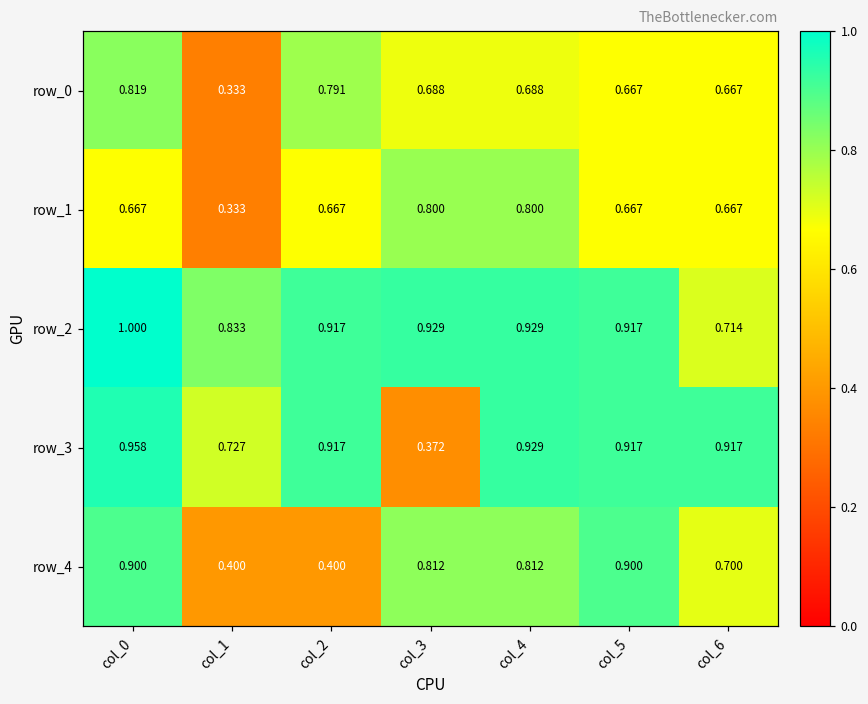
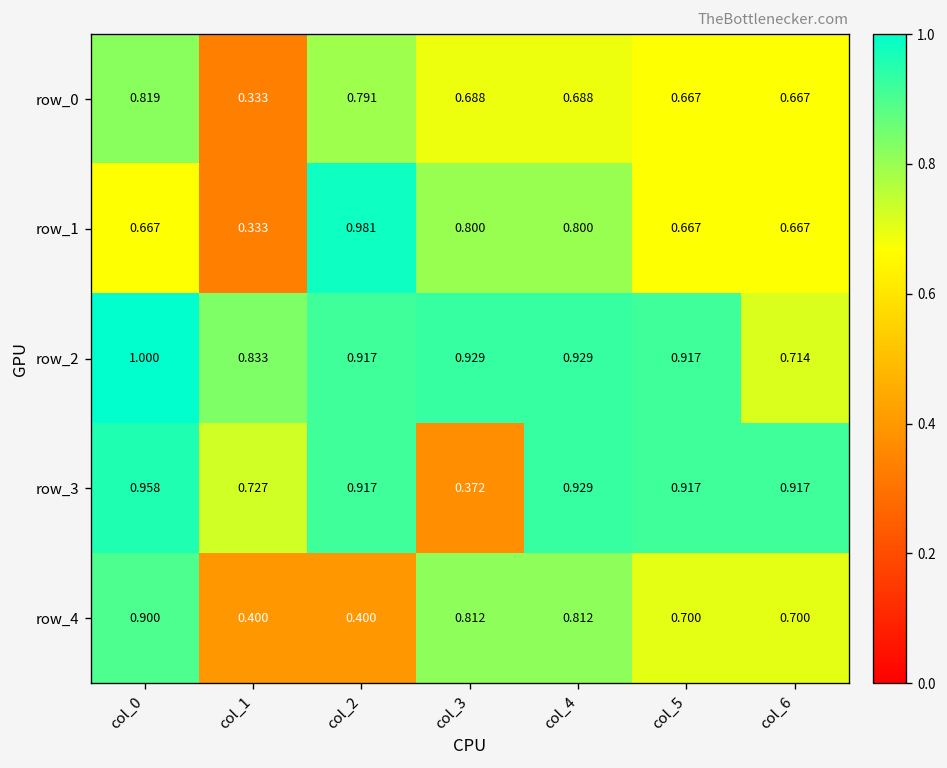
  {
    "row_0": {
      "col_0": 0.819,
      "col_1": 0.333,
      "col_2": 0.791,
      "col_3": 0.688,
      "col_4": 0.688,
      "col_5": 0.667,
      "col_6": 0.667
    },
    "row_1": {
      "col_0": 0.667,
      "col_1": 0.333,
-     "col_2": 0.667,
+     "col_2": 0.981,
      "col_3": 0.800,
      "col_4": 0.800,
      "col_5": 0.667,
      "col_6": 0.667
    },
    "row_2": {
      "col_0": 1.000,
      "col_1": 0.833,
      "col_2": 0.917,
      "col_3": 0.929,
      "col_4": 0.929,
      "col_5": 0.917,
      "col_6": 0.714
    },
    "row_3": {
      "col_0": 0.958,
      "col_1": 0.727,
      "col_2": 0.917,
      "col_3": 0.372,
      "col_4": 0.929,
      "col_5": 0.917,
      "col_6": 0.917
    },
    "row_4": {
      "col_0": 0.900,
      "col_1": 0.400,
      "col_2": 0.400,
      "col_3": 0.812,
      "col_4": 0.812,
-     "col_5": 0.900,
+     "col_5": 0.700,
      "col_6": 0.700
    }
  }
